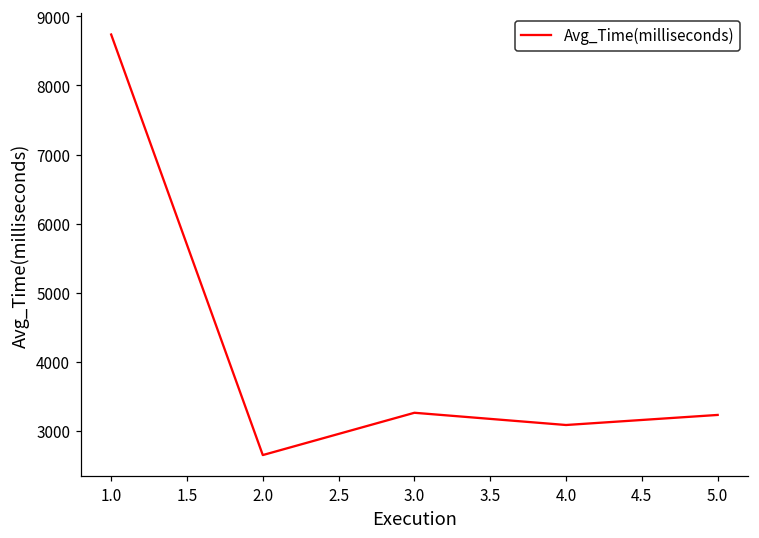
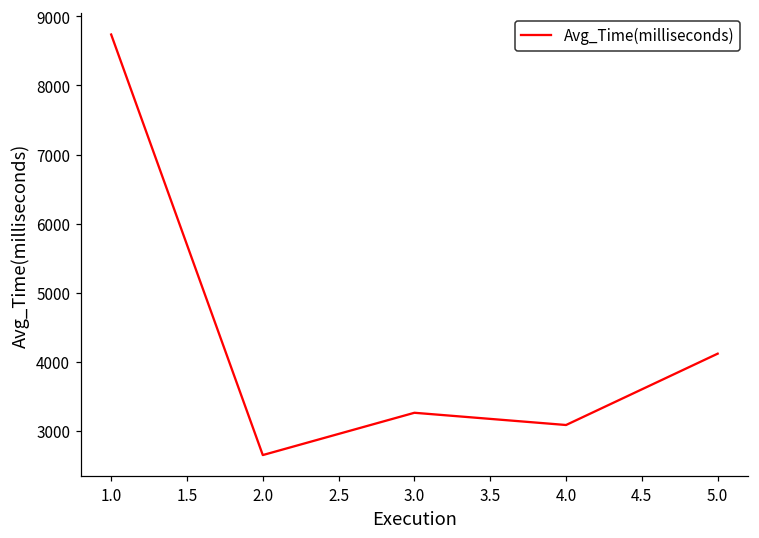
  {
    "1.0": 8700,
    "2.0": 2700,
    "3.0": 3300,
    "4.0": 3100,
-   "5.0": 3200
+   "5.0": 4100
  }
